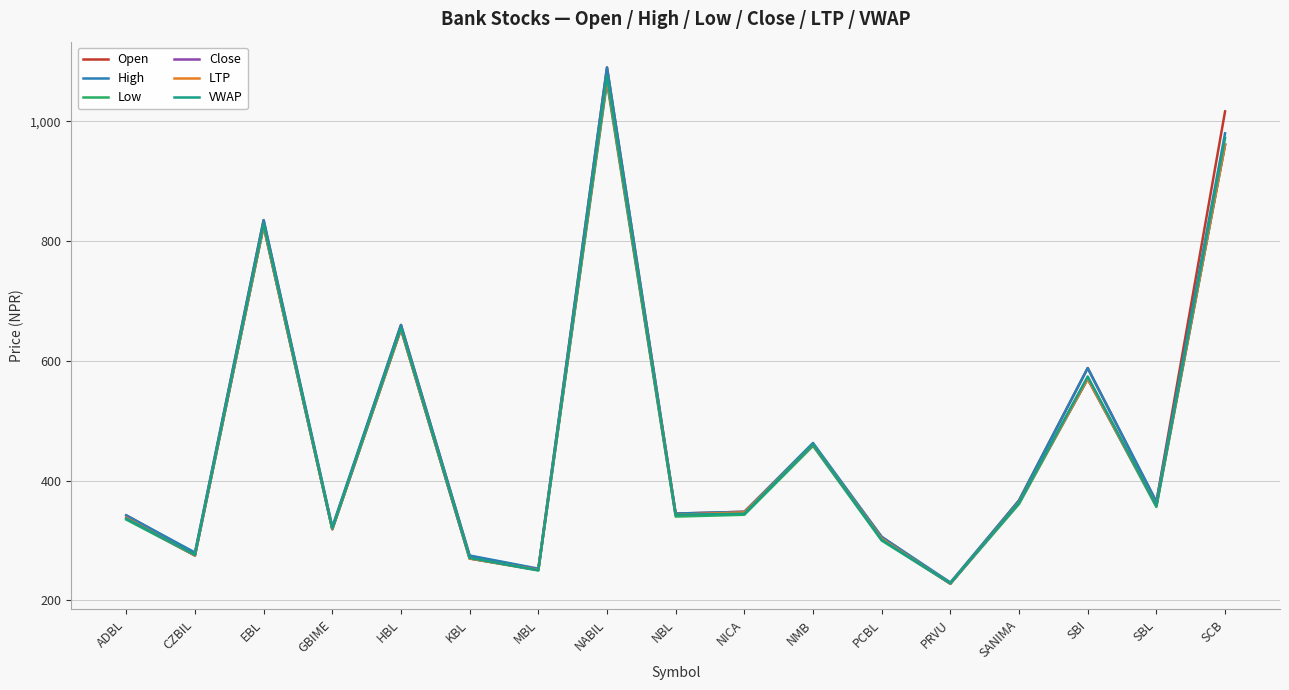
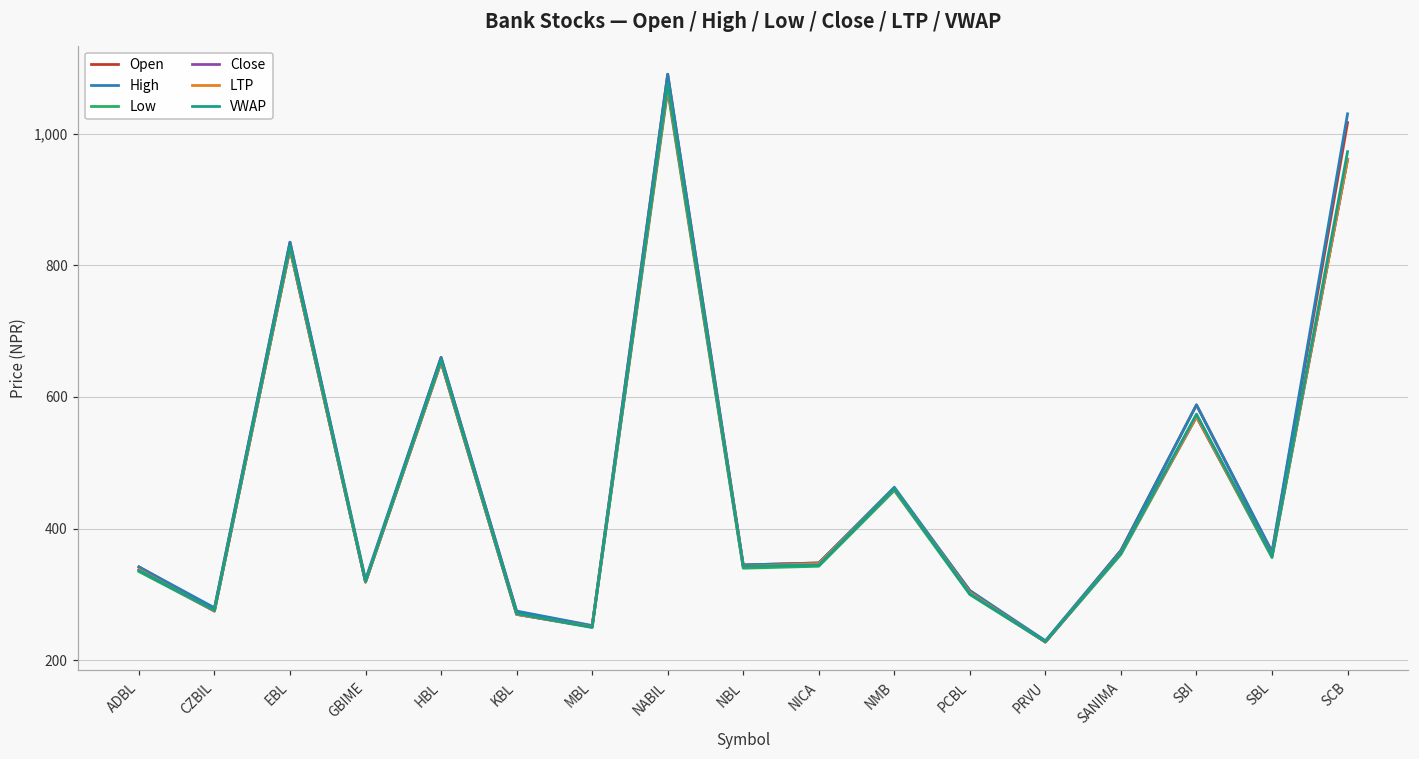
  {
    "Open": {
      "SCB": "1,020"
    },
    "High": {
-     "SCB": "980"
+     "SCB": "1,030"
    },
    "LTP": {
      "NABIL": "1,070"
    }
  }
